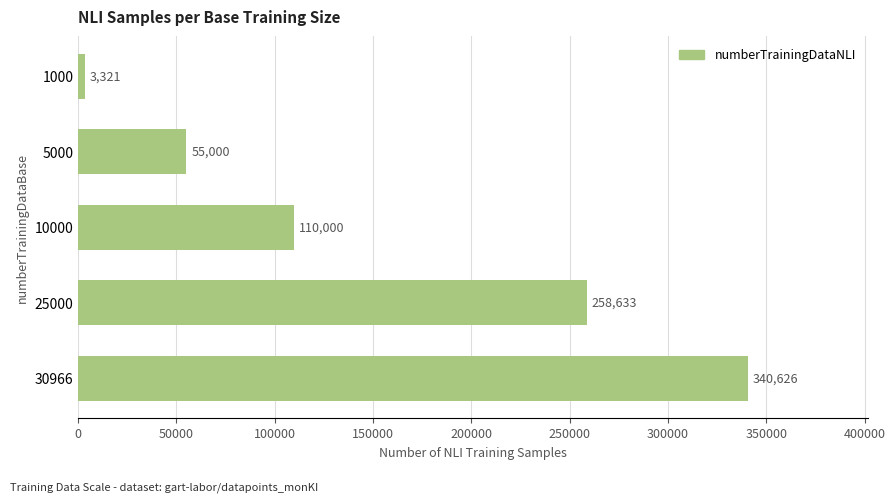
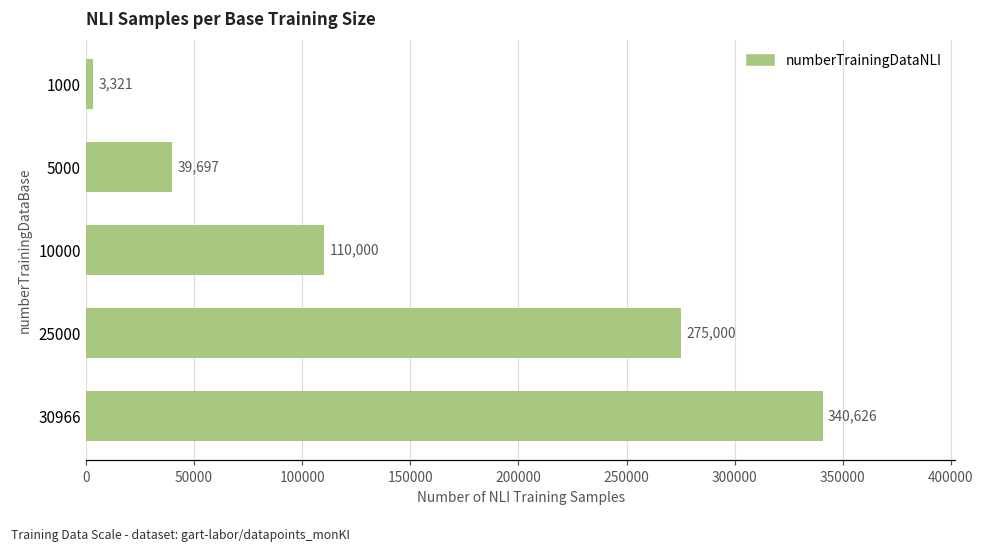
  {
    "1000": "3,321",
-   "5000": "55,000",
+   "5000": "39,697",
    "10000": "110,000",
-   "25000": "258,633",
+   "25000": "275,000",
    "30966": "340,626"
  }
